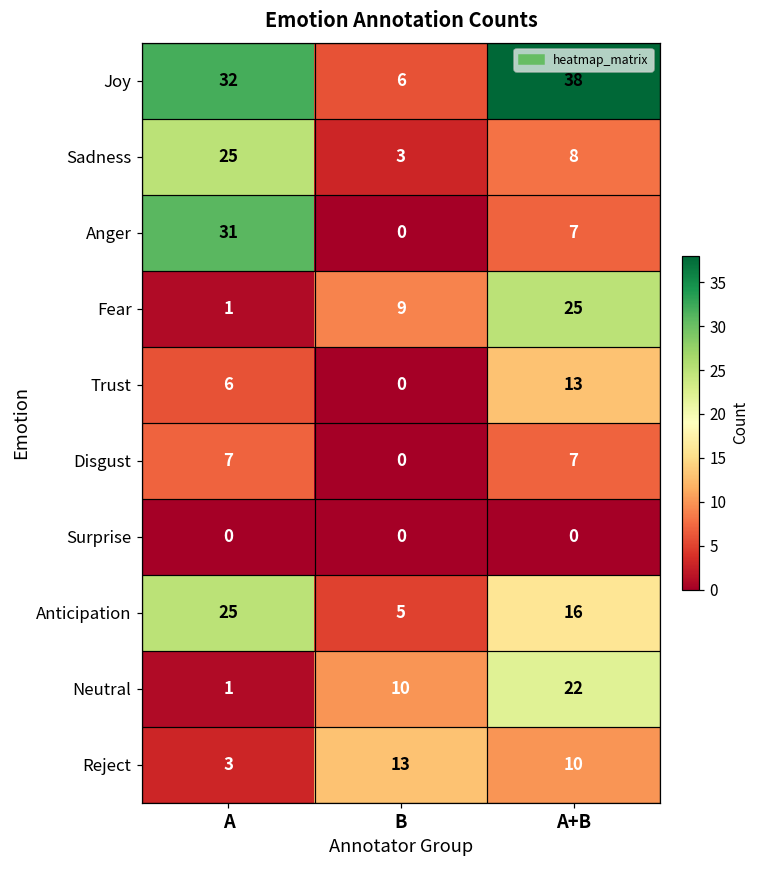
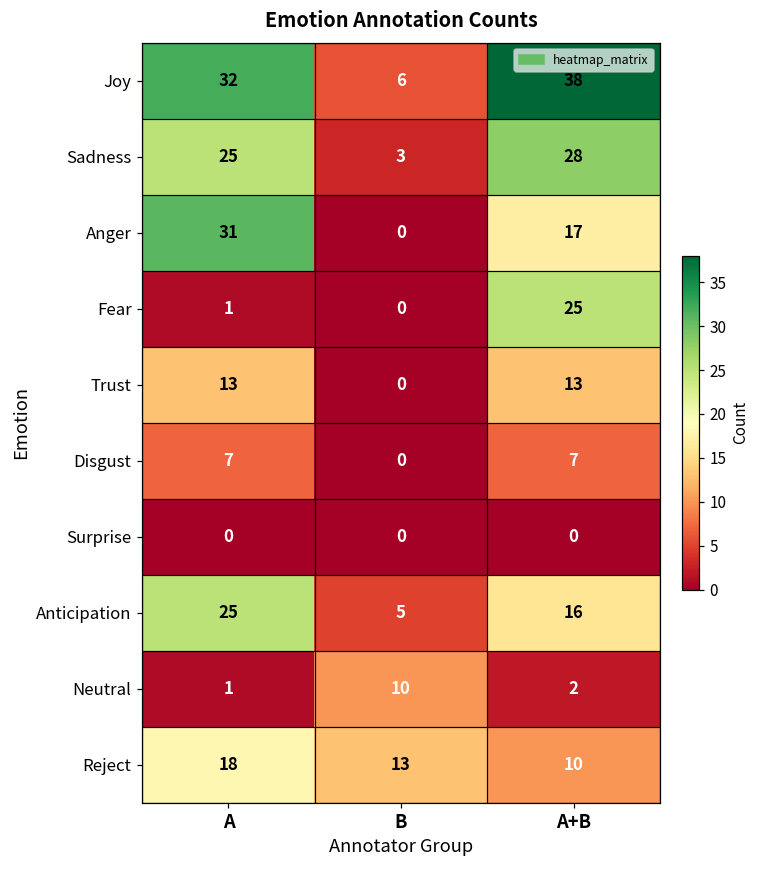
  {
    "Joy": {
      "A": 32,
      "B": 6,
      "A+B": 38
    },
    "Sadness": {
      "A": 25,
      "B": 3,
-     "A+B": 8
+     "A+B": 28
    },
    "Anger": {
      "A": 31,
      "B": 0,
-     "A+B": 7
+     "A+B": 17
    },
    "Fear": {
      "A": 1,
-     "B": 9,
+     "B": 0,
      "A+B": 25
    },
    "Trust": {
-     "A": 6,
+     "A": 13,
      "B": 0,
      "A+B": 13
    },
    "Disgust": {
      "A": 7,
      "B": 0,
      "A+B": 7
    },
    "Surprise": {
      "A": 0,
      "B": 0,
      "A+B": 0
    },
    "Anticipation": {
      "A": 25,
      "B": 5,
      "A+B": 16
    },
    "Neutral": {
      "A": 1,
      "B": 10,
-     "A+B": 22
+     "A+B": 2
    },
    "Reject": {
-     "A": 3,
+     "A": 18,
      "B": 13,
      "A+B": 10
    }
  }
